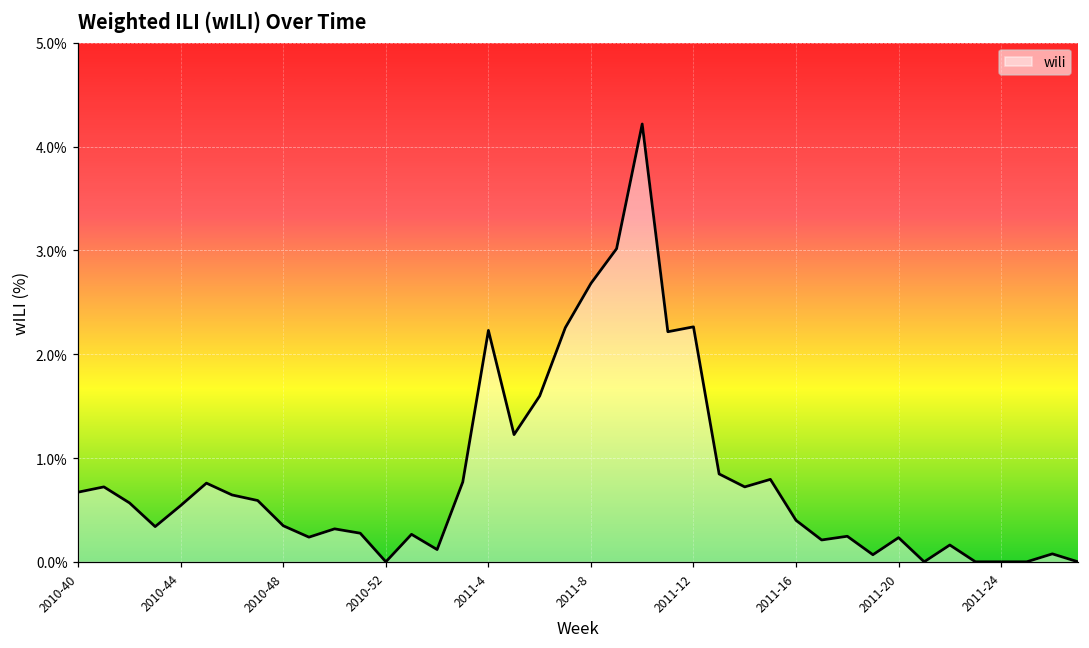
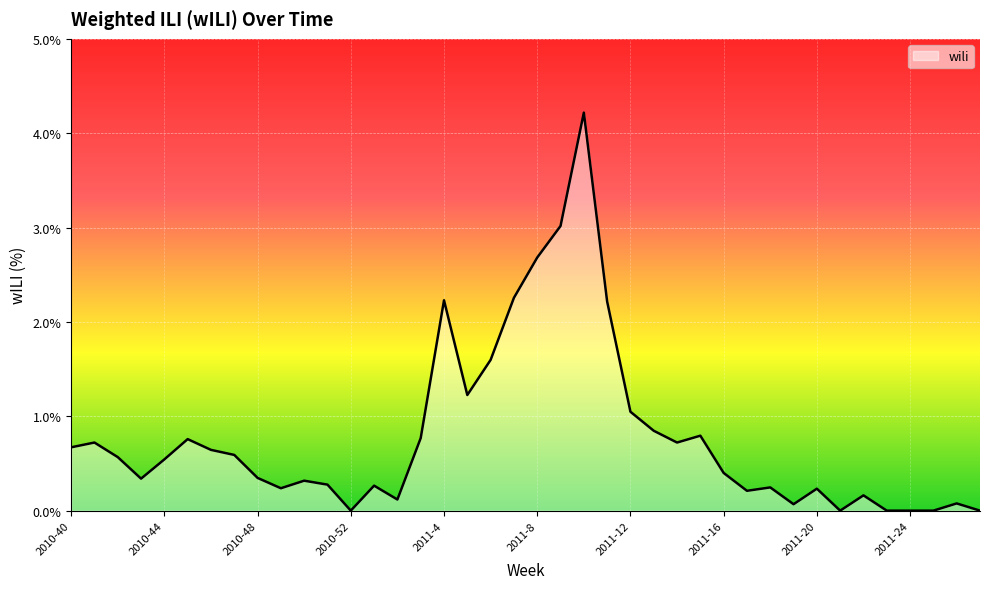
  {
    "2010-40": "0.7%",
    "2010-44": "0.5%",
    "2010-48": "0.3%",
    "2010-52": "0.0%",
    "2011-4": "2.2%",
    "2011-8": "2.7%",
-   "2011-12": "2.3%",
+   "2011-12": "1.0%",
    "2011-16": "0.4%",
    "2011-20": "0.2%",
    "2011-24": "0.0%"
  }
